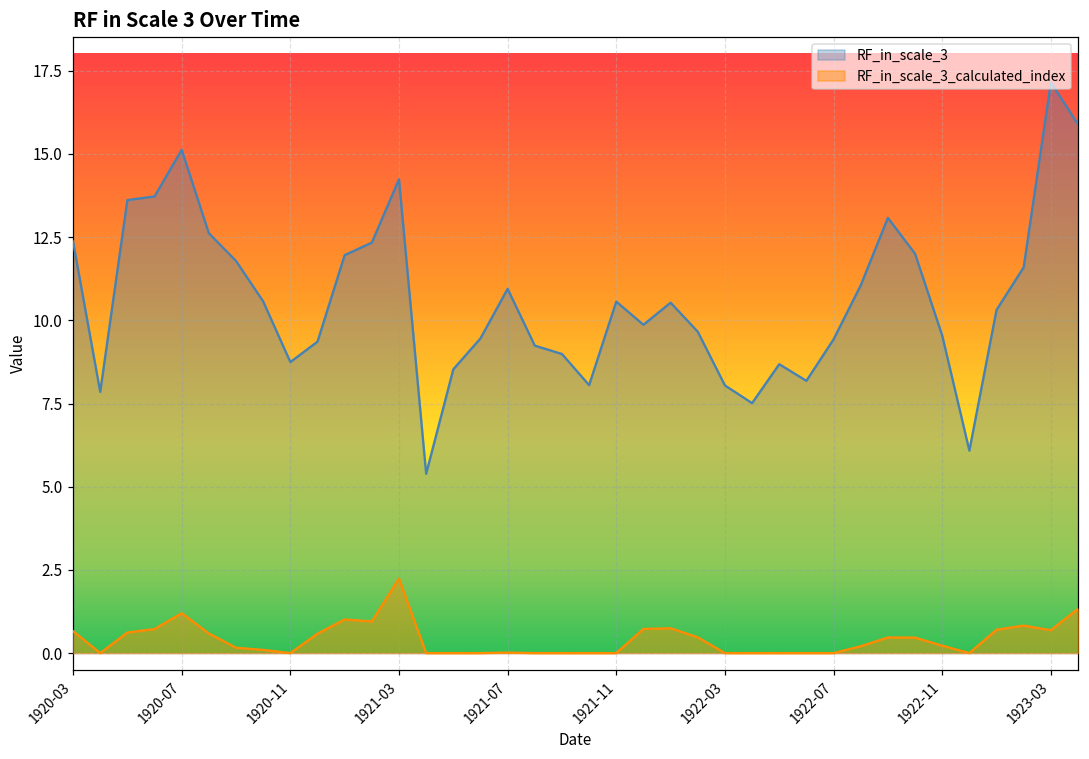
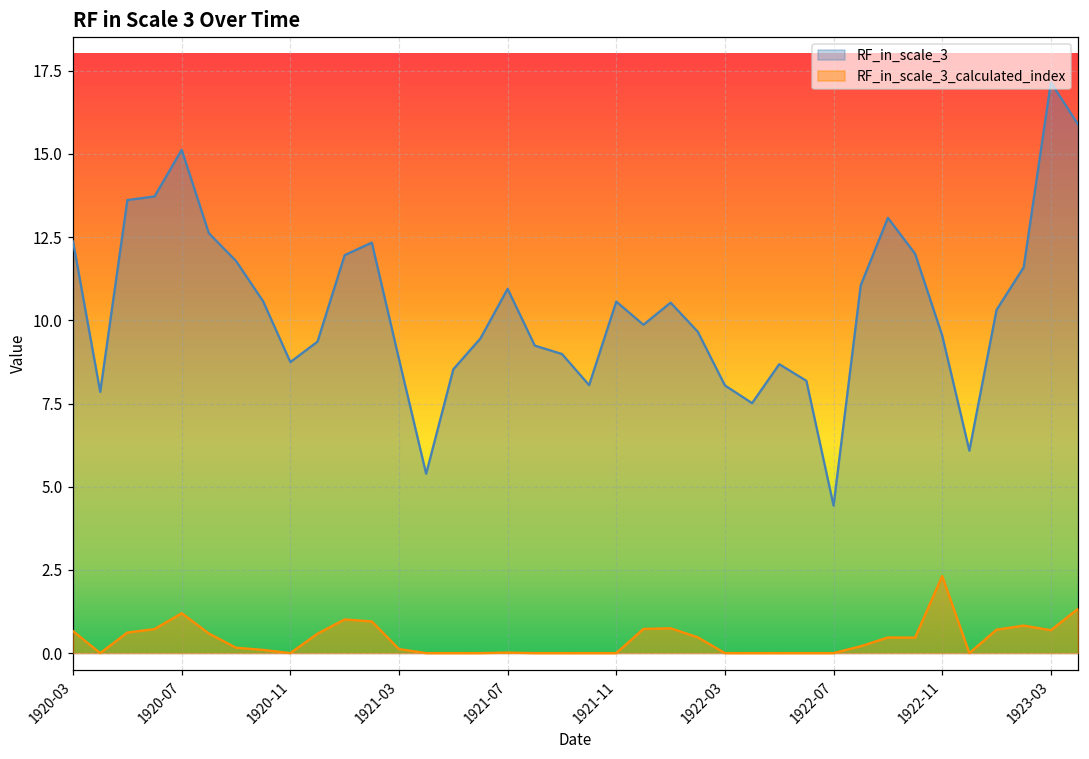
  {
    "RF_in_scale_3": {
      "1920-03": 12.4,
      "1920-07": 15.1,
      "1920-11": 8.7,
-     "1921-03": 14.2,
+     "1921-03": 8.8,
      "1921-07": 10.9,
      "1921-11": 10.6,
      "1922-03": 8.0,
-     "1922-07": 9.4,
+     "1922-07": 4.4,
      "1922-11": 9.5
    },
    "RF_in_scale_3_calculated_index": {
      "1920-03": 0.7,
      "1920-07": 1.2,
      "1920-11": 0.0,
-     "1921-03": 2.2,
+     "1921-03": 0.1,
      "1921-07": 0.0,
      "1921-11": 0.0,
      "1922-03": 0.0,
      "1922-07": 0.0,
-     "1922-11": 0.2,
+     "1922-11": 2.3,
      "1923-03": 0.7
    }
  }
